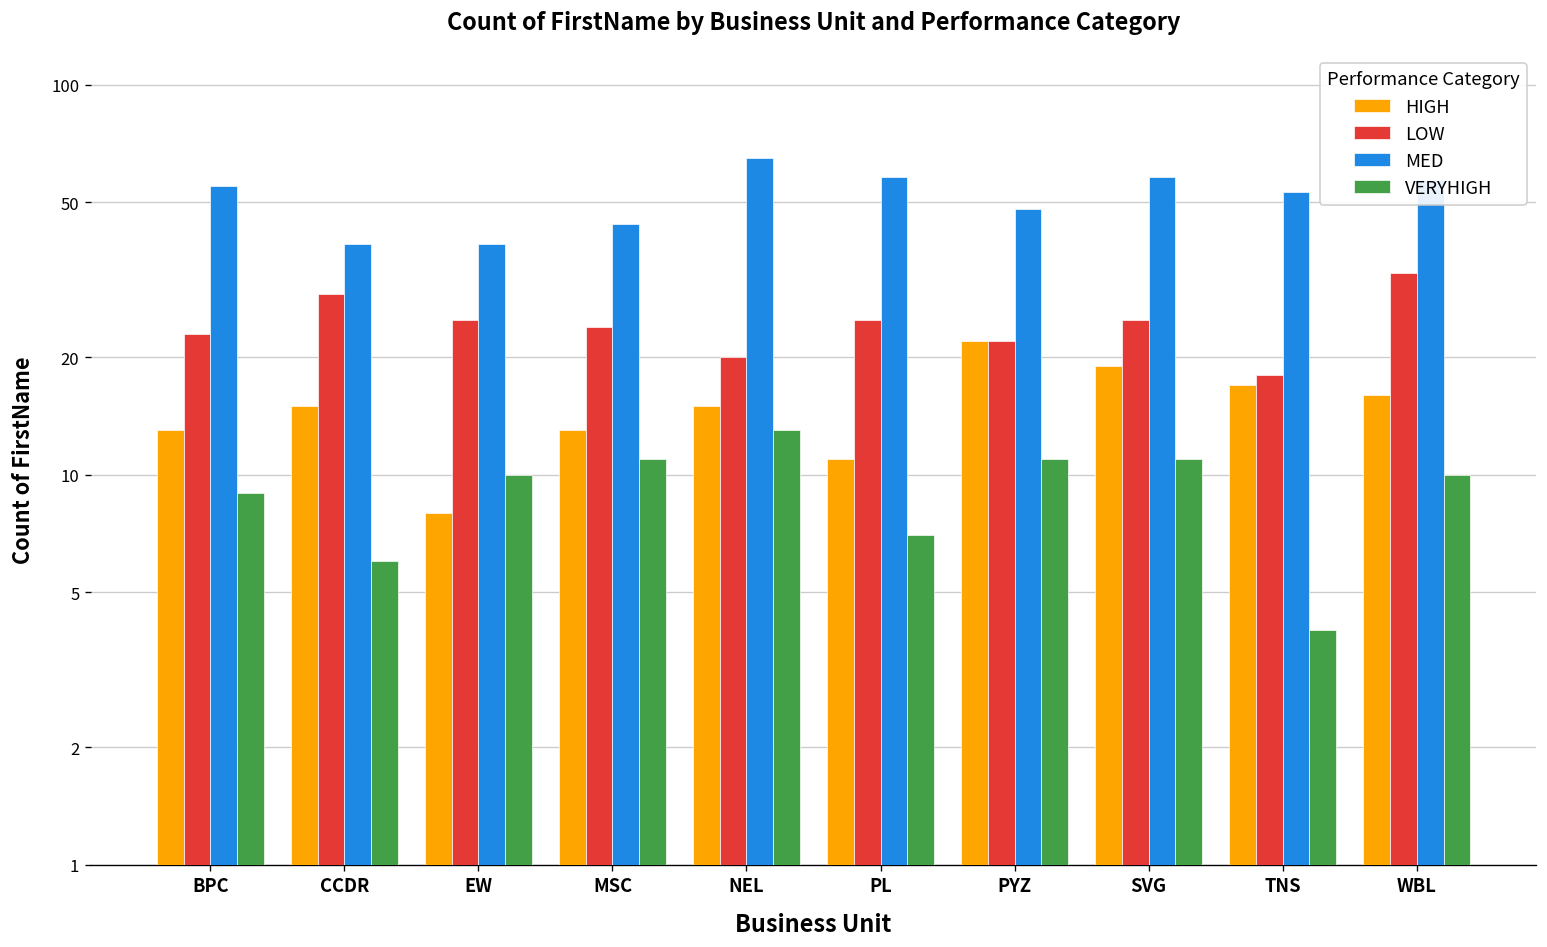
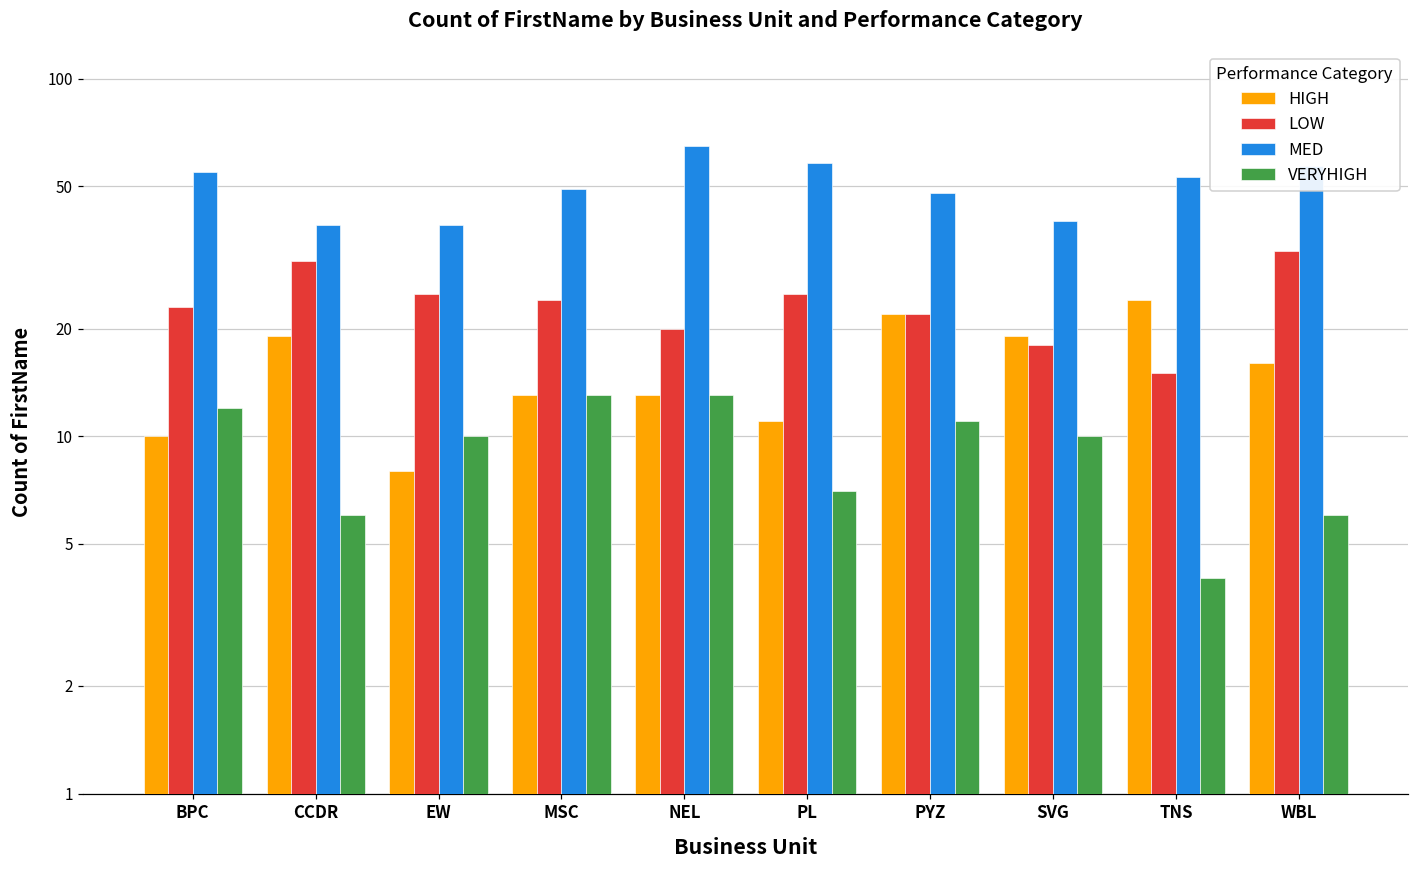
  {
    "HIGH": {
-     "BPC": 13,
-     "CCDR": 15,
+     "BPC": 10,
+     "CCDR": 19,
      "EW": 8,
      "MSC": 13,
-     "NEL": 15,
+     "NEL": 13,
      "PL": 11,
      "PYZ": 22,
      "SVG": 19,
-     "TNS": 17,
+     "TNS": 24,
      "WBL": 16
    },
    "LOW": {
      "BPC": 23,
-     "CCDR": 29,
+     "CCDR": 31,
      "EW": 25,
      "MSC": 24,
      "NEL": 20,
      "PL": 25,
      "PYZ": 22,
-     "SVG": 25,
-     "TNS": 18,
+     "SVG": 18,
+     "TNS": 15,
      "WBL": 33
    },
    "MED": {
      "BPC": 55,
      "CCDR": 39,
      "EW": 39,
-     "MSC": 44,
+     "MSC": 49,
      "NEL": 65,
      "PL": 58,
      "PYZ": 48,
-     "SVG": 58,
+     "SVG": 40,
      "TNS": 53
    },
    "VERYHIGH": {
-     "BPC": 9,
+     "BPC": 12,
      "CCDR": 6,
      "EW": 10,
-     "MSC": 11,
+     "MSC": 13,
      "NEL": 13,
      "PL": 7,
      "PYZ": 11,
-     "SVG": 11,
+     "SVG": 10,
      "TNS": 4,
-     "WBL": 10
+     "WBL": 6
    }
  }
